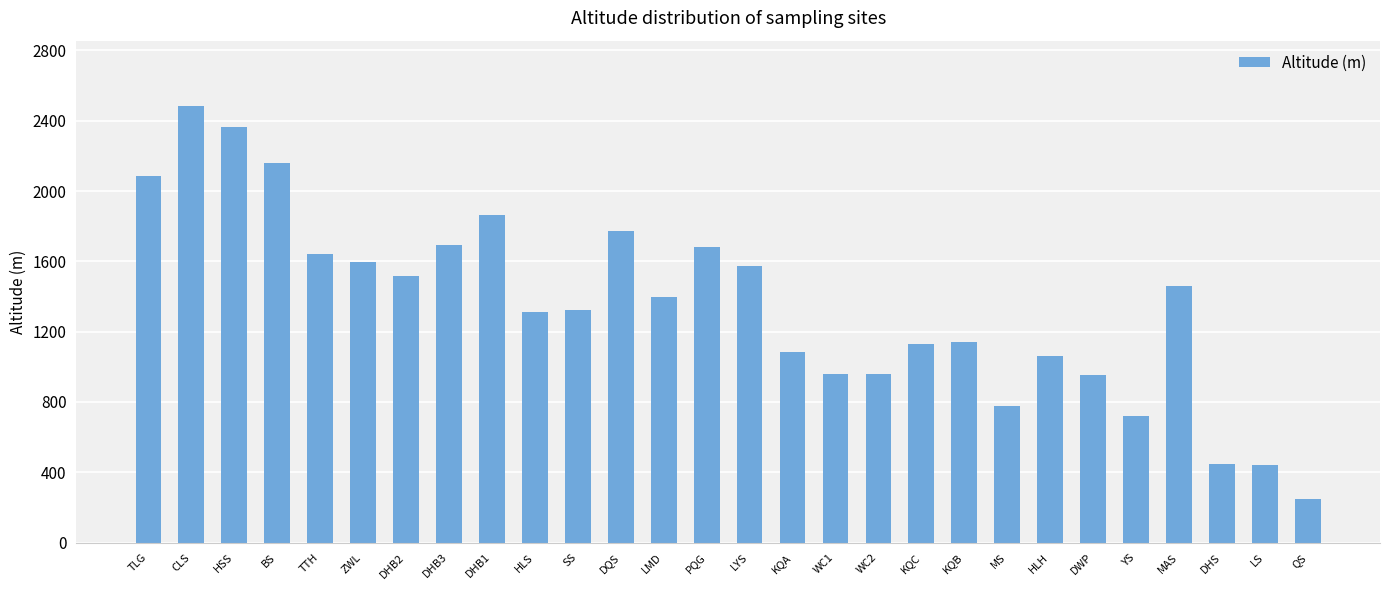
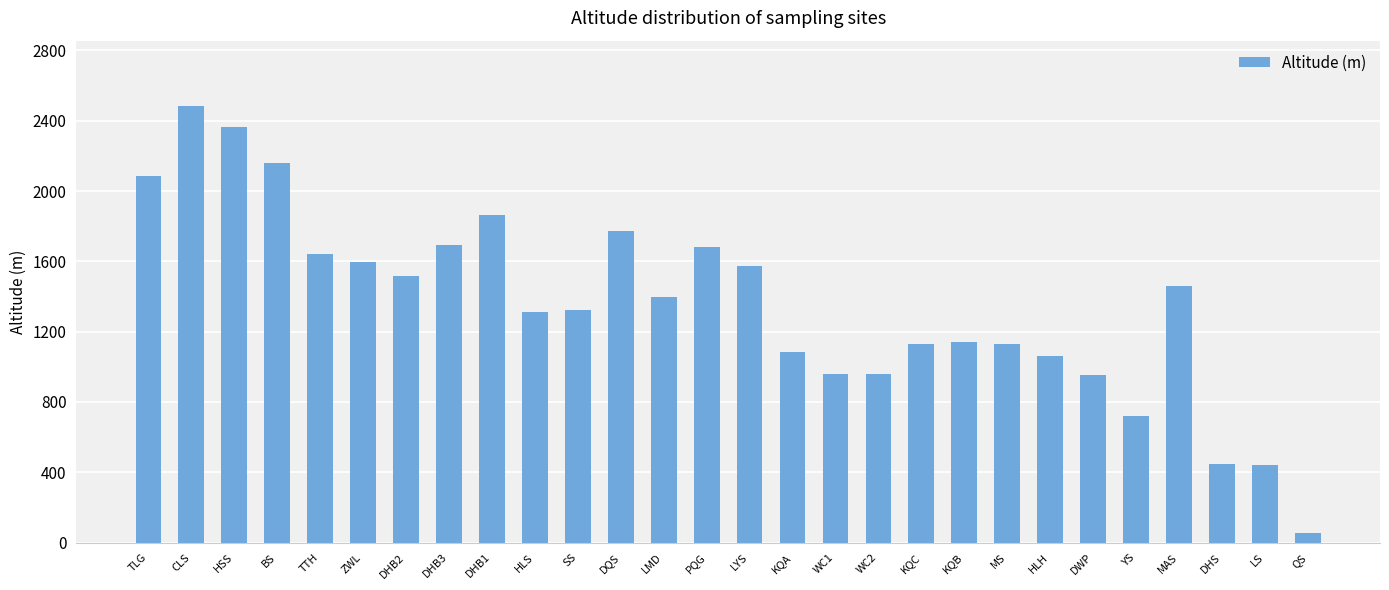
  {
    "TLG": 2090,
    "CLS": 2480,
    "HSS": 2370,
    "BS": 2160,
    "TTH": 1640,
    "ZWL": 1600,
    "DHB2": 1520,
    "DHB3": 1690,
    "DHB1": 1860,
    "HLS": 1310,
    "SS": 1320,
    "DQS": 1770,
    "LMD": 1400,
    "PQG": 1680,
    "LYS": 1580,
    "KQA": 1090,
    "WC1": 960,
    "WC2": 960,
    "KQC": 1130,
    "KQB": 1140,
-   "MS": 780,
+   "MS": 1130,
    "HLH": 1060,
    "DWP": 950,
    "YS": 720,
    "MAS": 1460,
    "DHS": 450,
    "LS": 440,
-   "QS": 250
+   "QS": 50
  }
